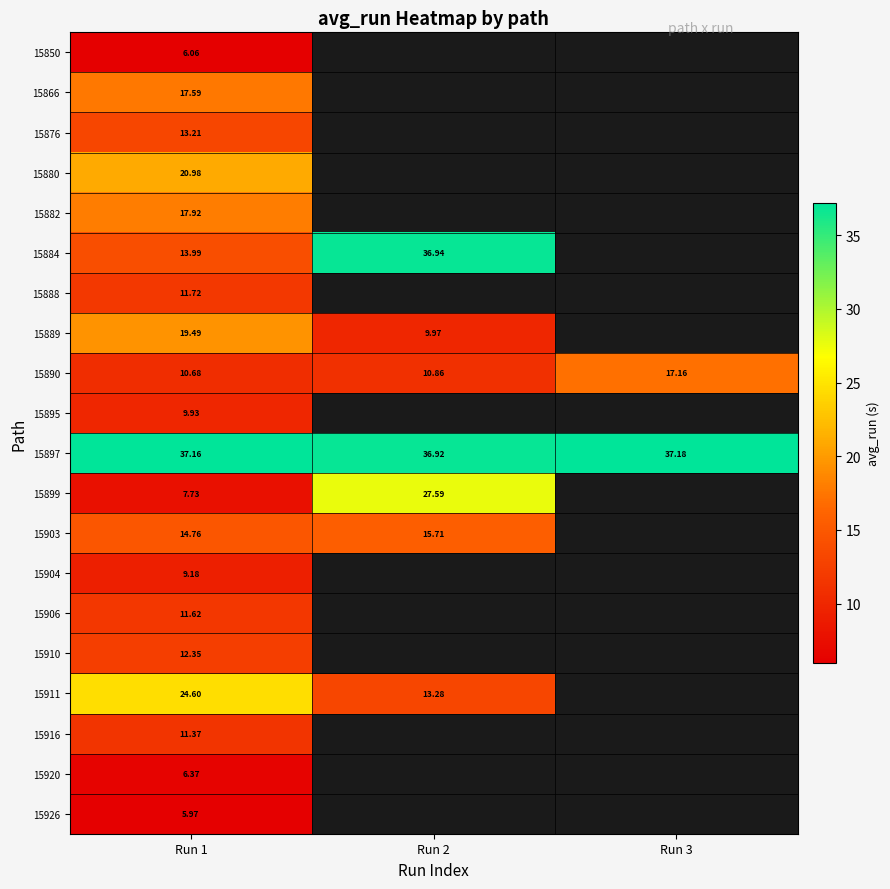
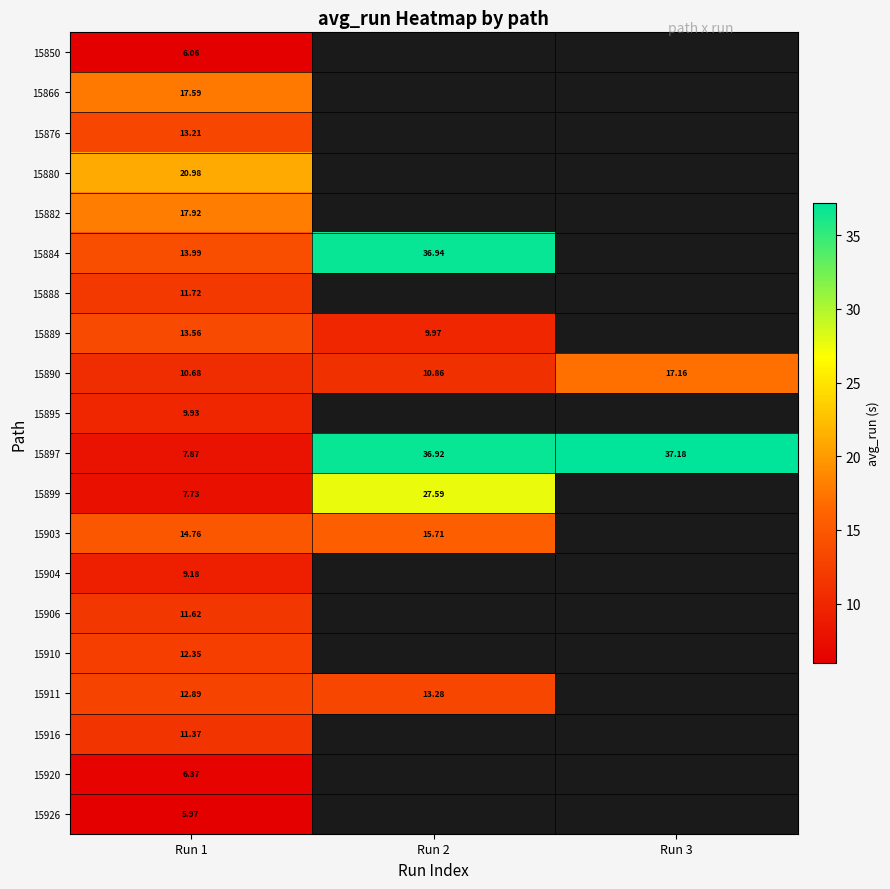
  {
    "15850": {
      "Run 1": 6.06
    },
    "15866": {
      "Run 1": 17.59
    },
    "15876": {
      "Run 1": 13.21
    },
    "15880": {
      "Run 1": 20.98
    },
    "15882": {
      "Run 1": 17.92
    },
    "15884": {
      "Run 1": 13.99,
      "Run 2": 36.94
    },
    "15888": {
      "Run 1": 11.72
    },
    "15889": {
-     "Run 1": 19.49,
+     "Run 1": 13.56,
      "Run 2": 9.97
    },
    "15890": {
      "Run 1": 10.68,
      "Run 2": 10.86,
      "Run 3": 17.16
    },
    "15895": {
      "Run 1": 9.93
    },
    "15897": {
-     "Run 1": 37.16,
+     "Run 1": 7.87,
      "Run 2": 36.92,
      "Run 3": 37.18
    },
    "15899": {
      "Run 1": 7.73,
      "Run 2": 27.59
    },
    "15903": {
      "Run 1": 14.76,
      "Run 2": 15.71
    },
    "15904": {
      "Run 1": 9.18
    },
    "15906": {
      "Run 1": 11.62
    },
    "15910": {
      "Run 1": 12.35
    },
    "15911": {
-     "Run 1": 24.60,
+     "Run 1": 12.89,
      "Run 2": 13.28
    },
    "15916": {
      "Run 1": 11.37
    },
    "15920": {
      "Run 1": 6.37
    },
    "15926": {
      "Run 1": 5.97
    }
  }
